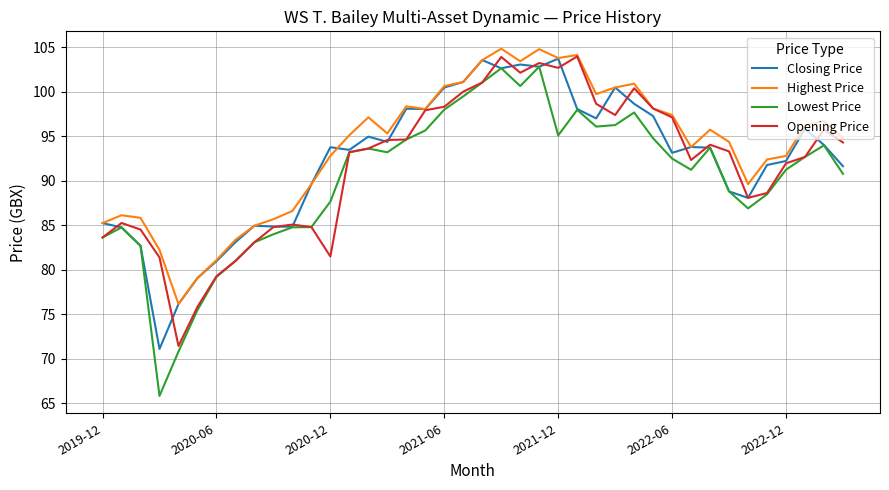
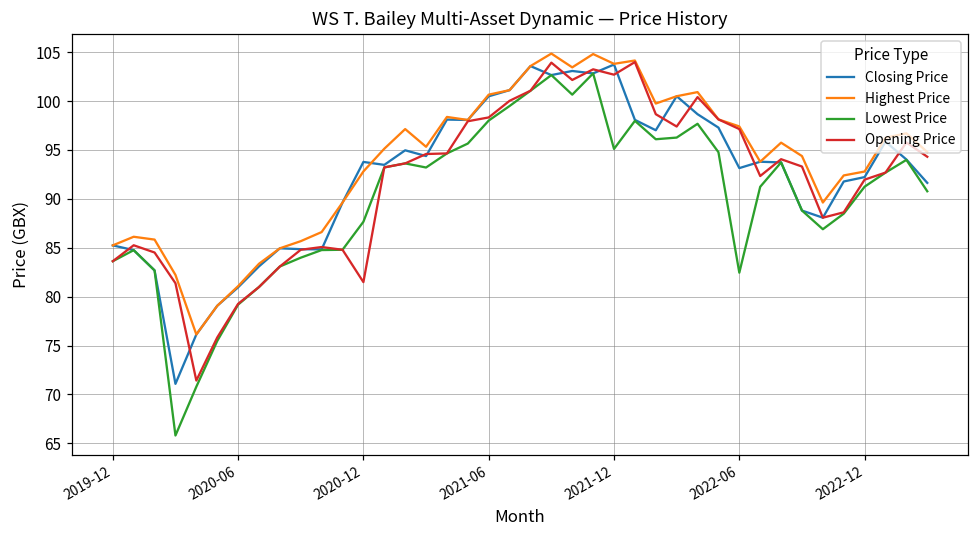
  {
    "Closing Price": {
      "2020-12": 94,
      "2022-06": 93
    },
    "Highest Price": {
      "2020-12": 93,
      "2022-12": 93
    },
    "Lowest Price": {
      "2020-12": 88,
      "2021-06": 98,
      "2021-12": 95,
-     "2022-06": 92,
+     "2022-06": 82,
      "2022-12": 91
    },
    "Opening Price": {
      "2020-12": 81,
      "2021-06": 98,
      "2021-12": 103
    }
  }
